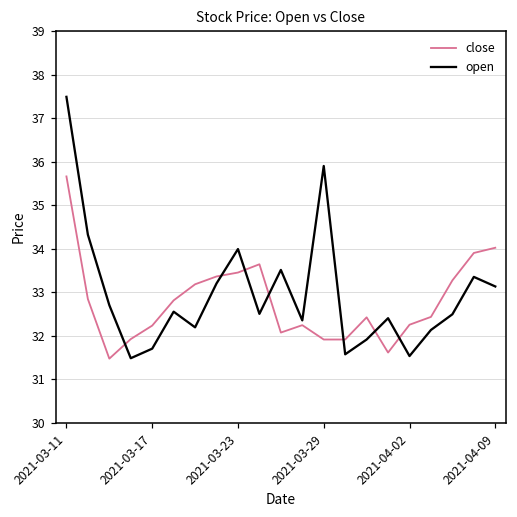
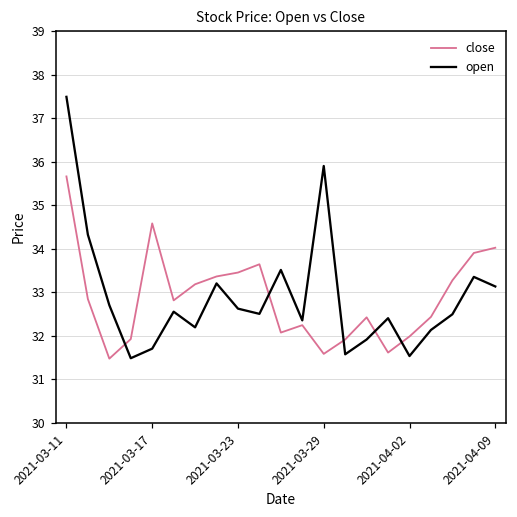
  {
    "close": {
      "2021-03-11": 35.7,
-     "2021-03-17": 32.2,
+     "2021-03-17": 34.6,
      "2021-03-23": 33.5,
-     "2021-03-29": 31.9,
-     "2021-04-02": 32.3,
+     "2021-03-29": 31.6,
+     "2021-04-02": 32.0,
      "2021-04-09": 34.0
    },
    "open": {
      "2021-03-11": 37.5,
      "2021-03-17": 31.7,
-     "2021-03-23": 34.0,
+     "2021-03-23": 32.6,
      "2021-03-29": 35.9,
      "2021-04-02": 31.5,
      "2021-04-09": 33.1
    }
  }
